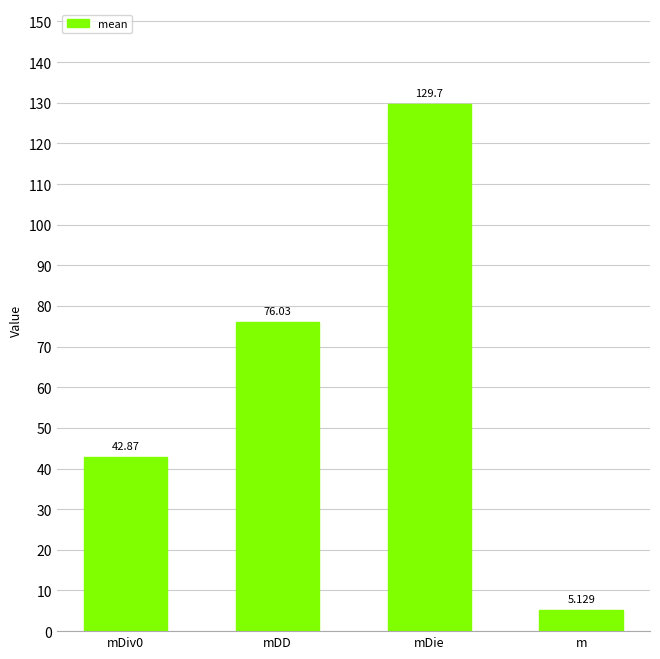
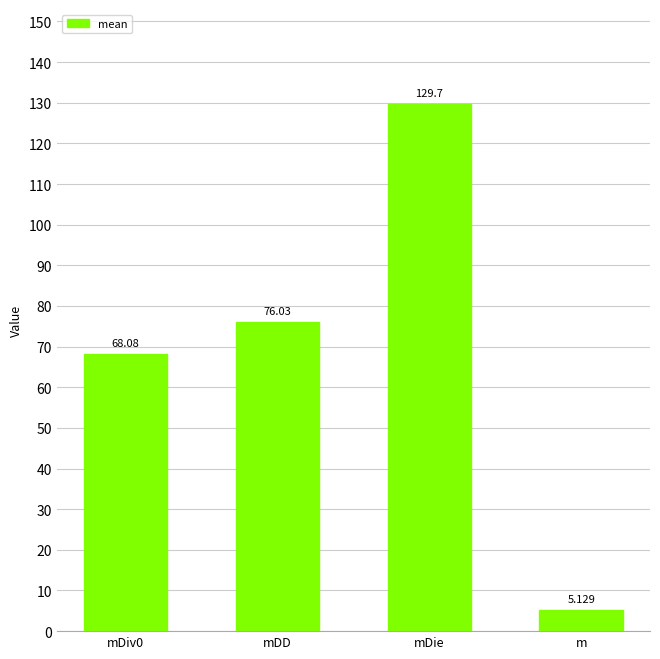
  {
-   "mDiv0": 42.87,
+   "mDiv0": 68.08,
    "mDD": 76.03,
    "mDie": 129.7,
    "m": 5.129
  }
